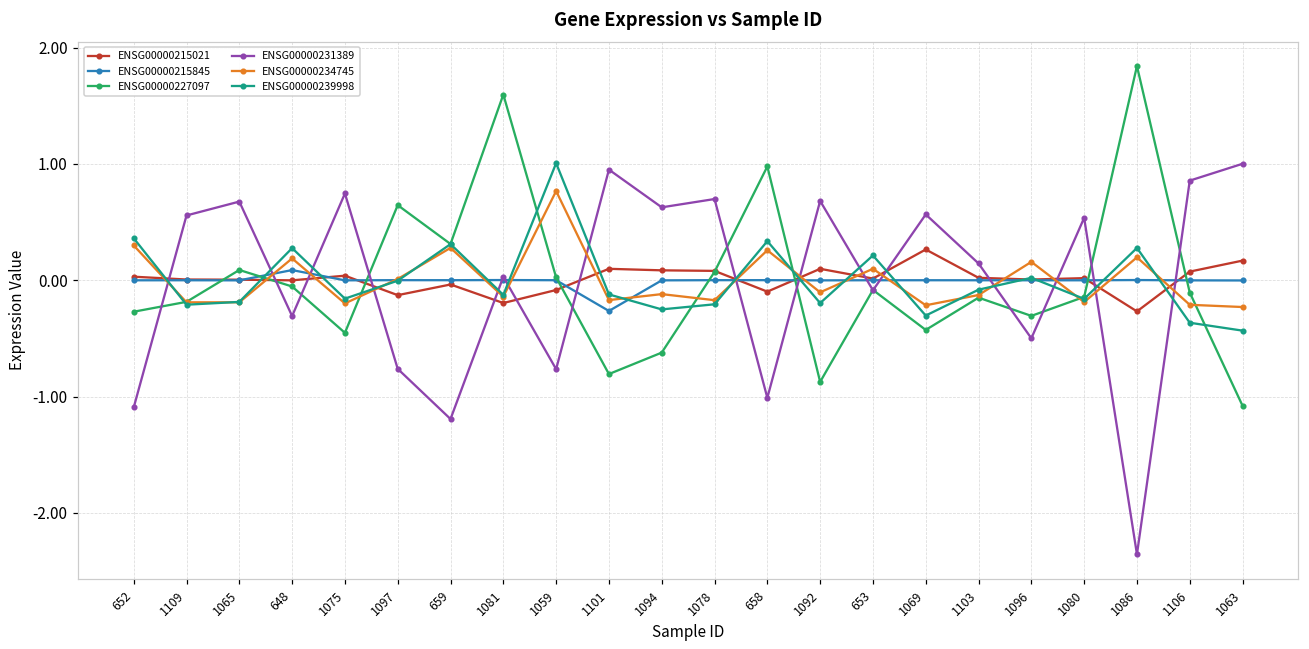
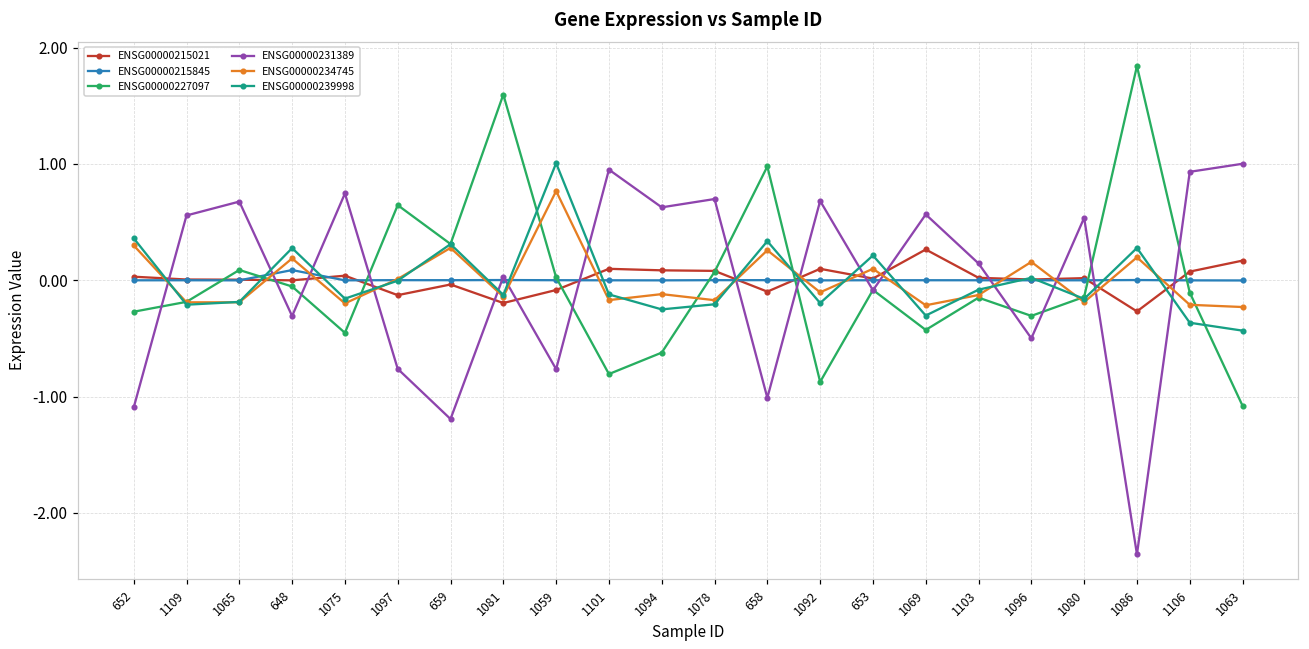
  {
    "ENSG00000215021": {
      "652": 0.03,
      "648": 0.00,
      "1075": 0.04,
      "1097": -0.13,
      "659": -0.04,
      "1081": -0.20,
      "1059": -0.08,
      "1101": 0.10,
      "1094": 0.09,
      "658": -0.10,
      "1092": 0.10,
      "1069": 0.26,
      "1086": -0.27,
      "1106": 0.07,
      "1063": 0.17
    },
    "ENSG00000215845": {
      "652": 0.00,
      "648": 0.09,
      "1075": 0.00,
      "659": 0.00,
      "1081": 0.00,
-     "1101": -0.26,
+     "1101": 0.00,
      "1094": 0.00,
      "1078": 0.00,
      "658": 0.00,
      "1092": 0.00,
      "1069": 0.00,
      "1086": 0.00,
      "1106": 0.00,
      "1063": 0.00
    },
    "ENSG00000231389": {
      "652": -1.09,
      "1109": 0.56,
      "1065": 0.68,
      "648": -0.31,
      "1075": 0.75,
      "1097": -0.76,
      "659": -1.19,
      "1081": 0.03,
      "1059": -0.76,
      "1101": 0.95,
      "1094": 0.63,
      "1078": 0.70,
      "658": -1.01,
      "1092": 0.68,
      "1069": 0.57,
      "1103": 0.14,
      "1096": -0.50,
      "1080": 0.54,
      "1086": -2.36,
-     "1106": 0.86,
+     "1106": 0.93,
      "1063": 1.00
    },
    "ENSG00000234745": {
      "652": 0.30,
      "648": 0.19,
      "1075": -0.20,
      "659": 0.28,
      "1059": 0.77,
      "1101": -0.17,
      "1094": -0.12,
      "1078": -0.17,
      "658": 0.26,
      "1092": -0.10,
      "653": 0.10,
      "1069": -0.22,
      "1096": 0.16,
      "1080": -0.19,
      "1086": 0.20,
      "1106": -0.21,
      "1063": -0.23
    }
  }
